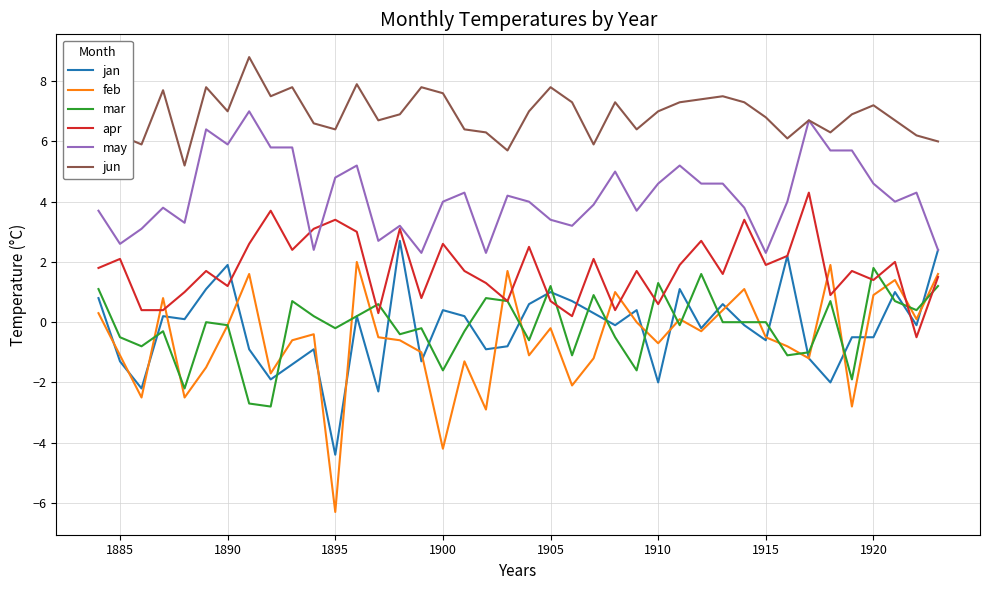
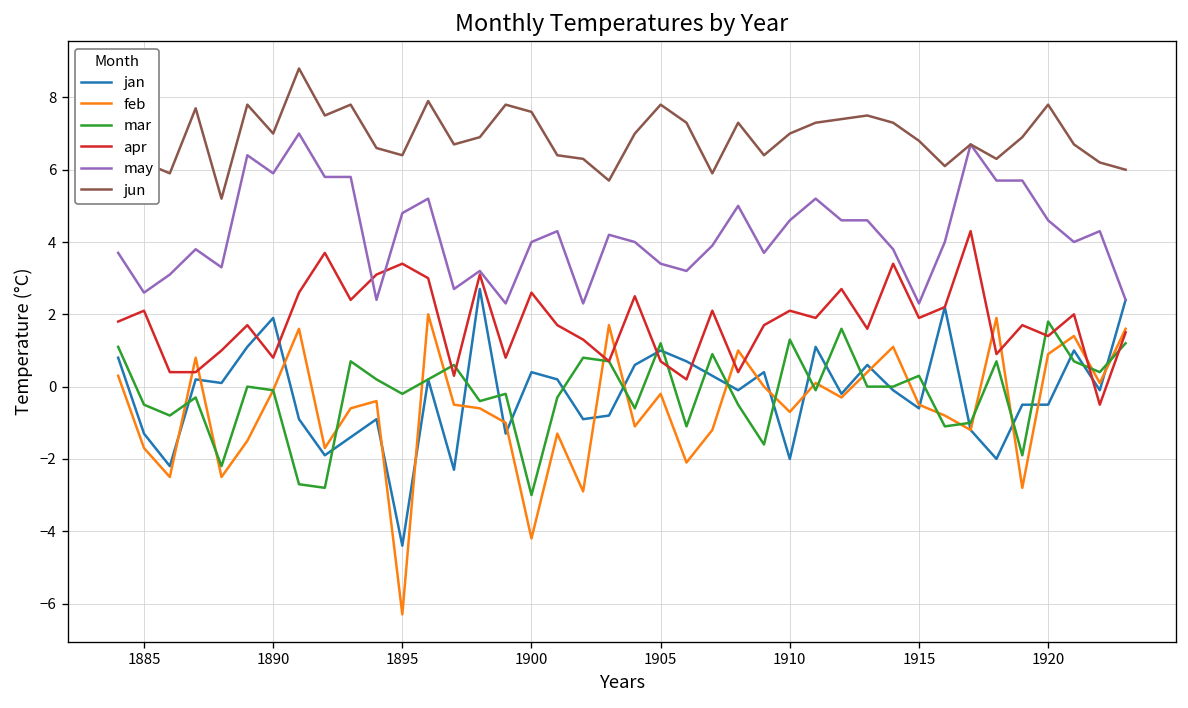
  {
    "jan": {
      "1885": -1.3,
      "1890": 1.9,
      "1895": -4.4,
      "1900": 0.4,
      "1905": 1.0,
      "1910": -2.0,
      "1915": -0.6,
      "1920": -0.5
    },
    "feb": {
-     "1885": -1.1,
+     "1885": -1.7,
      "1895": -6.3,
      "1900": -4.2,
      "1905": -0.2,
      "1910": -0.7,
      "1915": -0.5,
      "1920": 0.9
    },
    "mar": {
      "1885": -0.5,
      "1895": -0.2,
-     "1900": -1.6,
+     "1900": -3.0,
      "1905": 1.2,
      "1910": 1.3,
-     "1915": 0.0,
+     "1915": 0.3,
      "1920": 1.8
    },
    "apr": {
      "1885": 2.1,
-     "1890": 1.2,
+     "1890": 0.8,
      "1895": 3.4,
      "1900": 2.6,
      "1905": 0.7,
-     "1910": 0.6,
+     "1910": 2.1,
      "1915": 1.9,
      "1920": 1.4
    },
    "may": {
      "1885": 2.6,
      "1890": 5.9,
      "1895": 4.8,
      "1900": 4.0,
      "1905": 3.4,
      "1910": 4.6,
      "1915": 2.3,
      "1920": 4.6
    },
    "jun": {
      "1890": 7.0,
      "1895": 6.4,
      "1900": 7.6,
      "1905": 7.8,
      "1910": 7.0,
      "1915": 6.8,
-     "1920": 7.2
+     "1920": 7.8
    }
  }
